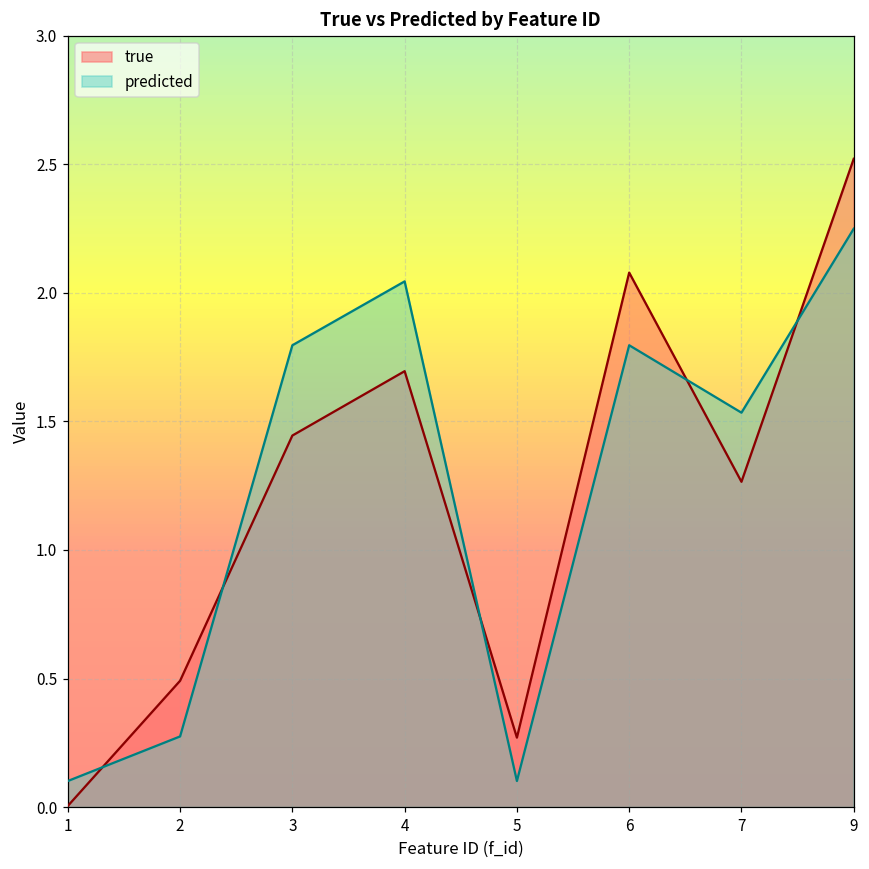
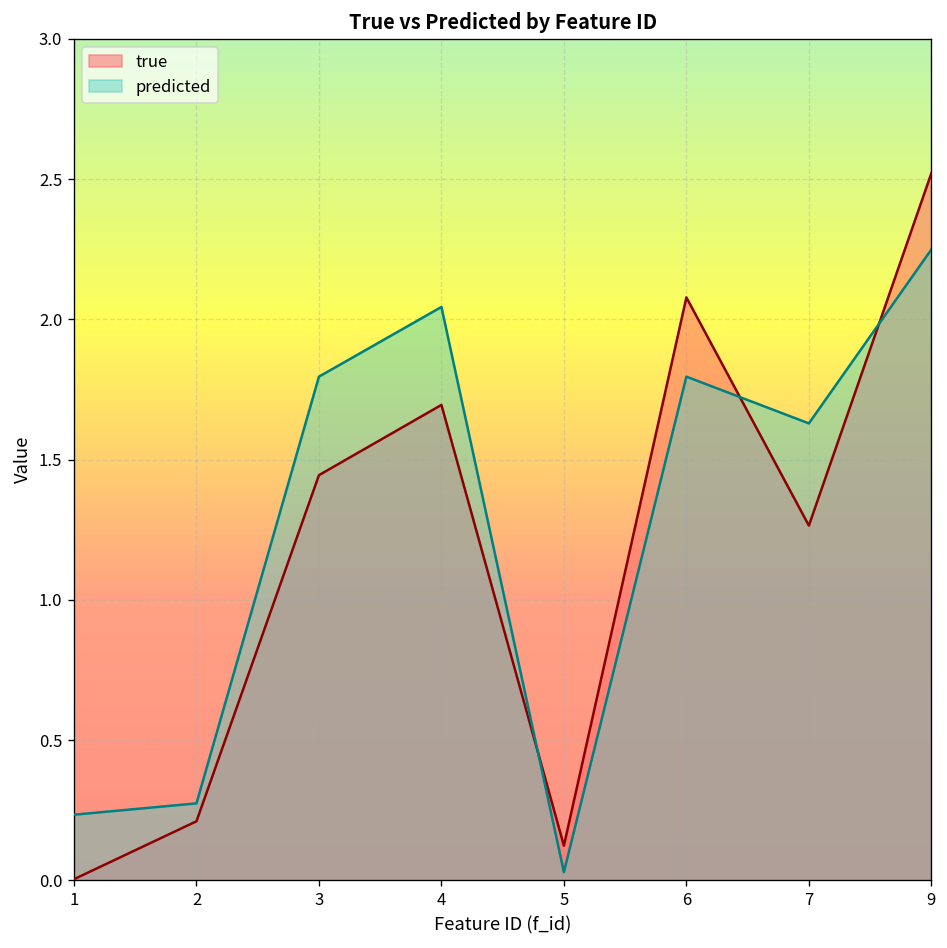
  {
    "true": {
      "1": 0.00,
-     "2": 0.49,
+     "2": 0.21,
      "3": 1.44,
      "4": 1.69,
-     "5": 0.27,
+     "5": 0.12,
      "6": 2.08,
      "7": 1.26,
      "9": 2.52
    },
    "predicted": {
-     "1": 0.10,
+     "1": 0.23,
      "2": 0.27,
      "3": 1.80,
      "4": 2.04,
-     "5": 0.10,
+     "5": 0.03,
      "6": 1.80,
-     "7": 1.53,
+     "7": 1.63,
      "9": 2.25
    }
  }
